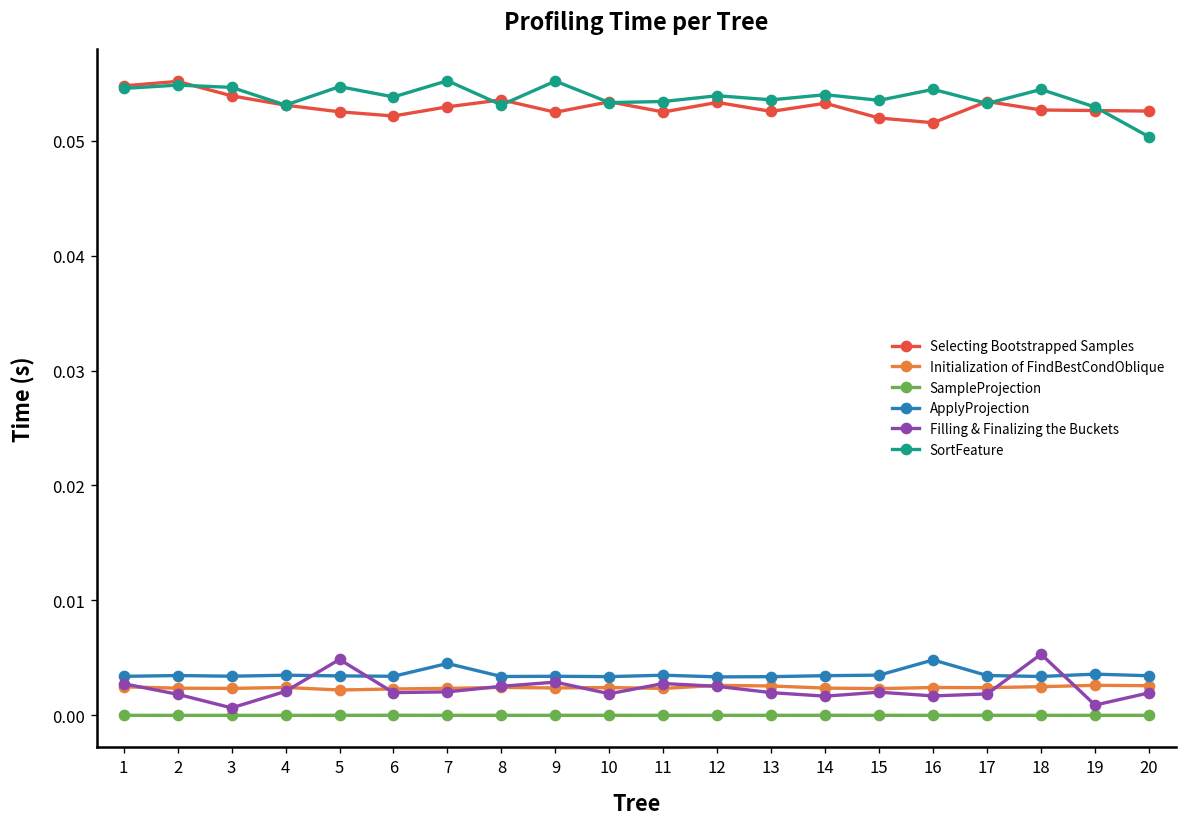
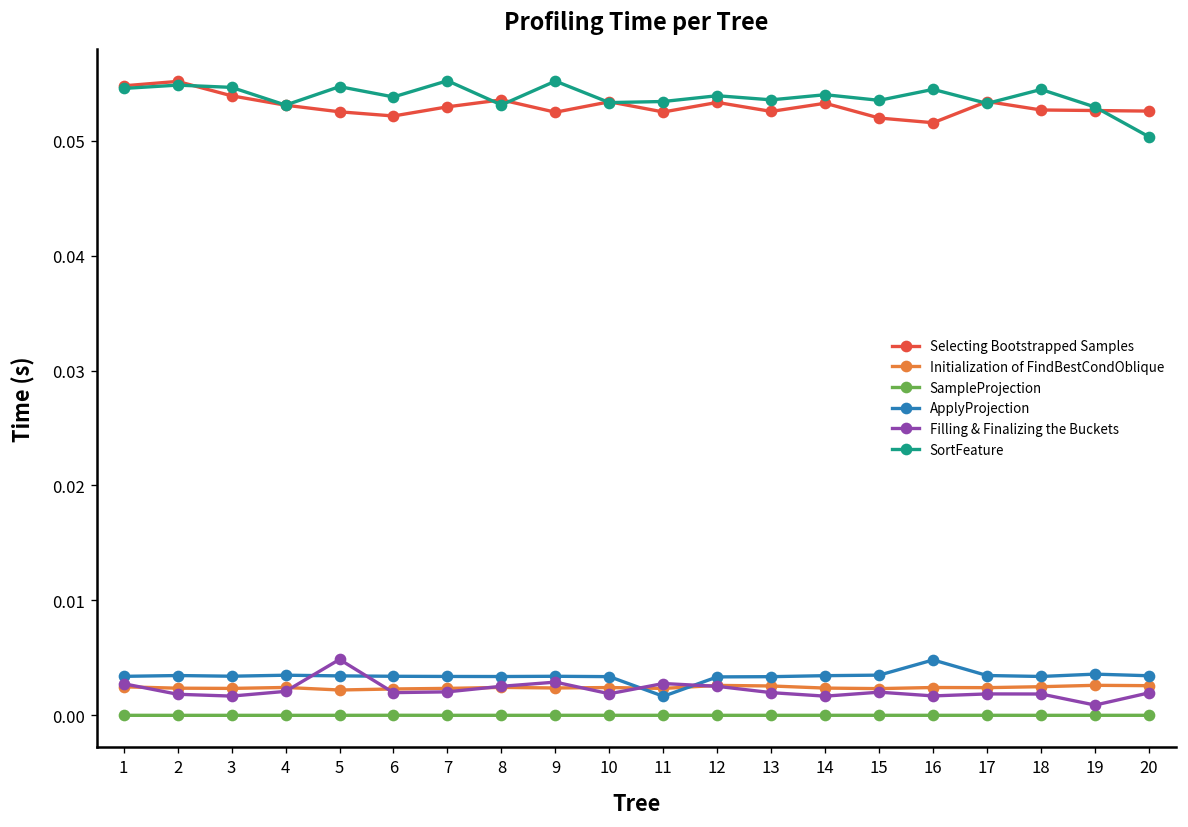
  {
    "SampleProjection": {
      "1": 0.000,
      "2": 0.000,
      "3": 0.000,
      "4": 0.000,
      "5": 0.000,
      "6": 0.000,
      "7": 0.000,
      "8": 0.000,
      "9": 0.000,
      "10": 0.000,
      "11": 0.000,
      "12": 0.000,
      "13": 0.000,
      "14": 0.000,
      "15": 0.000,
      "16": 0.000,
      "17": 0.000,
      "18": 0.000,
      "19": 0.000,
      "20": 0.000
    },
    "ApplyProjection": {
      "1": 0.003,
      "2": 0.003,
      "3": 0.003,
      "4": 0.003,
      "5": 0.003,
      "6": 0.003,
-     "7": 0.005,
+     "7": 0.003,
      "8": 0.003,
      "9": 0.003,
      "10": 0.003,
-     "11": 0.003,
+     "11": 0.002,
      "12": 0.003,
      "13": 0.003,
      "14": 0.003,
      "15": 0.004,
      "16": 0.005,
      "17": 0.003,
      "18": 0.003,
      "19": 0.004,
      "20": 0.003
    },
    "Filling & Finalizing the Buckets": {
      "1": 0.003,
      "2": 0.002,
-     "3": 0.001,
+     "3": 0.002,
      "4": 0.002,
      "5": 0.005,
      "6": 0.002,
      "7": 0.002,
      "9": 0.003,
      "10": 0.002,
      "11": 0.003,
      "13": 0.002,
      "14": 0.002,
      "15": 0.002,
      "16": 0.002,
      "17": 0.002,
-     "18": 0.005,
+     "18": 0.002,
      "19": 0.001,
      "20": 0.002
    },
    "SortFeature": {
      "2": 0.055,
      "3": 0.055,
      "5": 0.055,
      "6": 0.054,
      "7": 0.055,
      "8": 0.053,
      "9": 0.055,
      "11": 0.053,
      "12": 0.054,
      "13": 0.054,
      "14": 0.054,
      "15": 0.054,
      "16": 0.054,
      "18": 0.054,
      "19": 0.053,
      "20": 0.050
    }
  }
